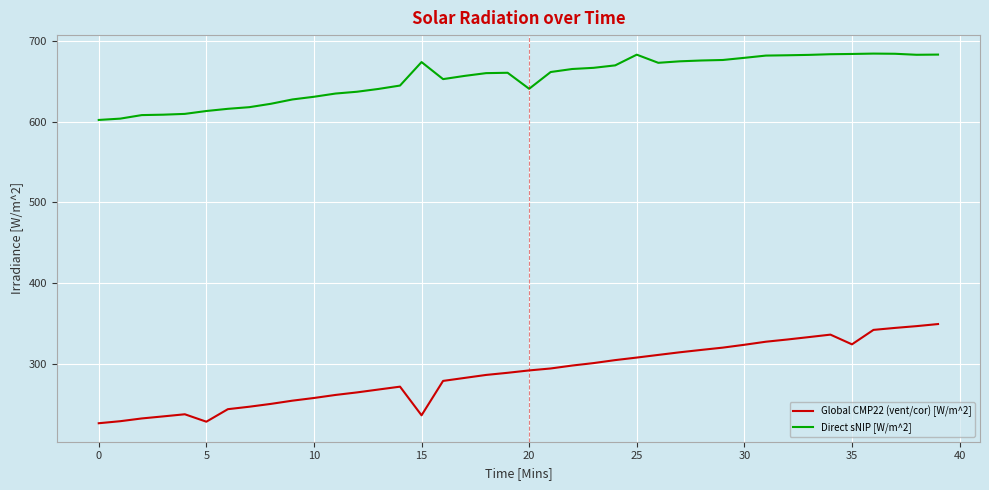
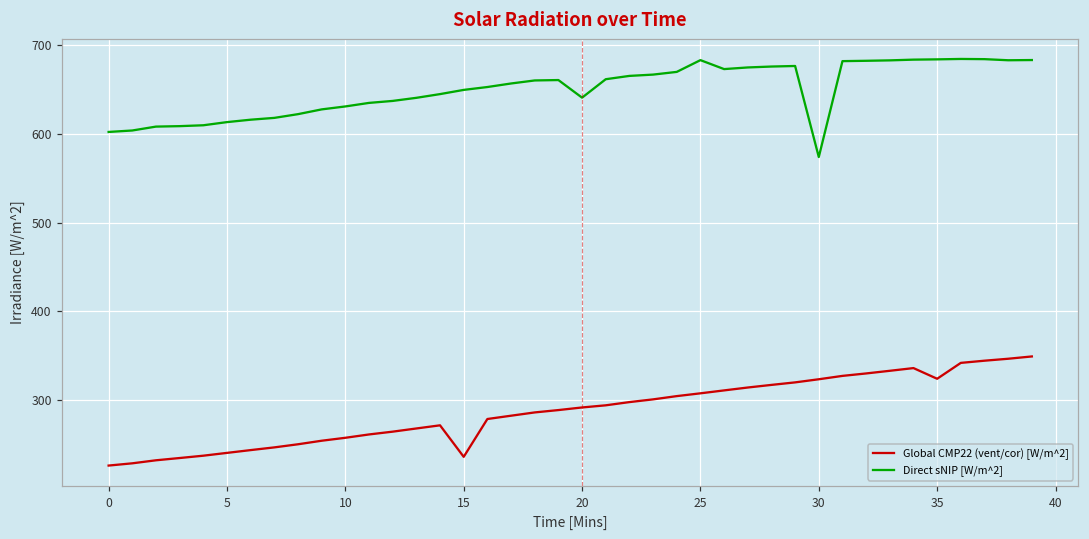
  {
    "Global CMP22 (vent/cor) [W/m^2]": {
      "0": 230,
-     "5": 230,
+     "5": 240,
      "10": 260,
      "15": 240,
      "20": 290,
      "25": 310,
      "30": 320,
      "35": 320
    },
    "Direct sNIP [W/m^2]": {
      "0": 600,
      "5": 610,
      "10": 630,
-     "15": 670,
+     "15": 650,
      "20": 640,
      "25": 680,
-     "30": 680,
+     "30": 570,
      "35": 680
    }
  }
